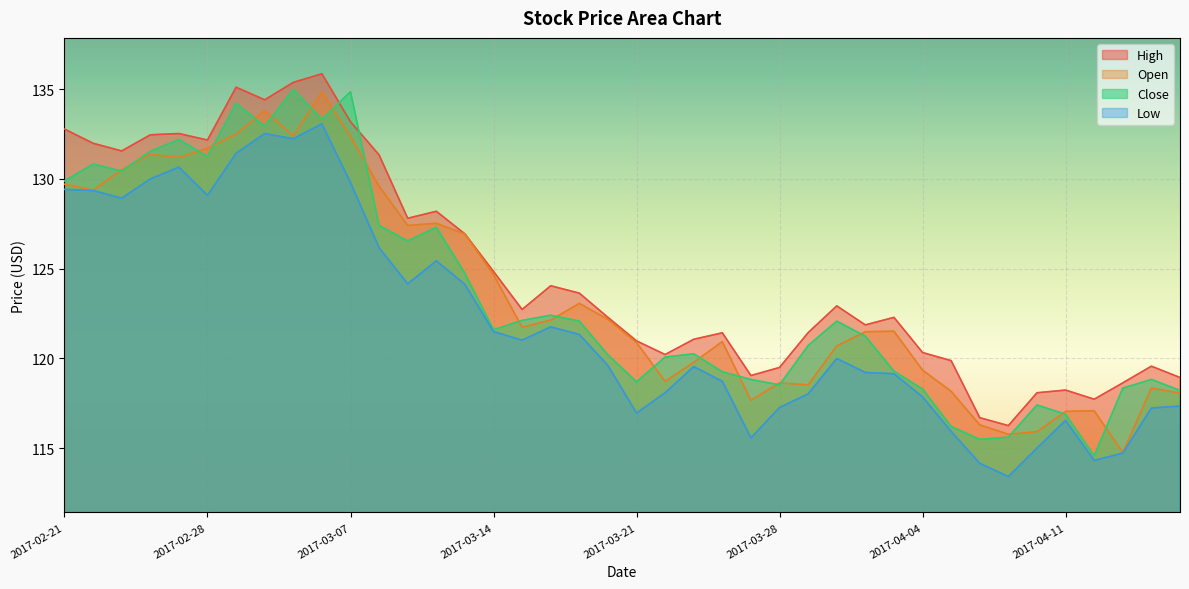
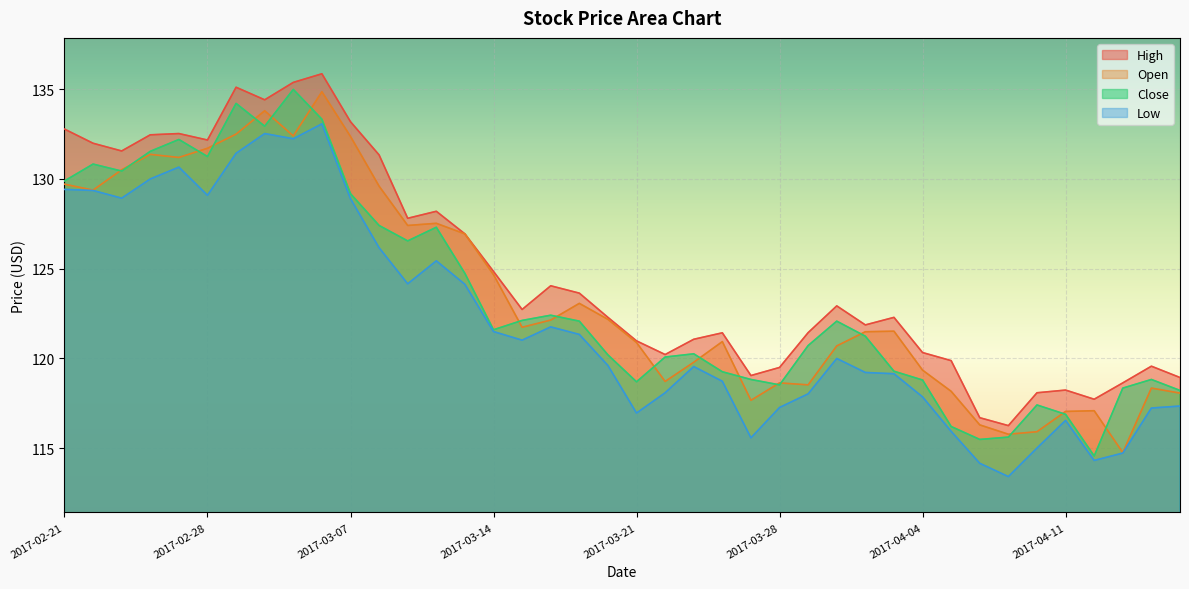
  {
    "Close": {
      "2017-02-21": 129.9,
      "2017-02-28": 131.3,
-     "2017-03-07": 134.9,
+     "2017-03-07": 129.2,
      "2017-03-21": 118.7,
-     "2017-04-04": 118.3,
+     "2017-04-04": 118.8,
      "2017-04-11": 116.9
    },
    "Low": {
      "2017-02-21": 129.4,
      "2017-02-28": 129.1,
-     "2017-03-07": 129.8,
+     "2017-03-07": 128.9,
      "2017-03-21": 117.0,
      "2017-03-28": 117.3,
      "2017-04-04": 117.9,
      "2017-04-11": 116.6
    }
  }
